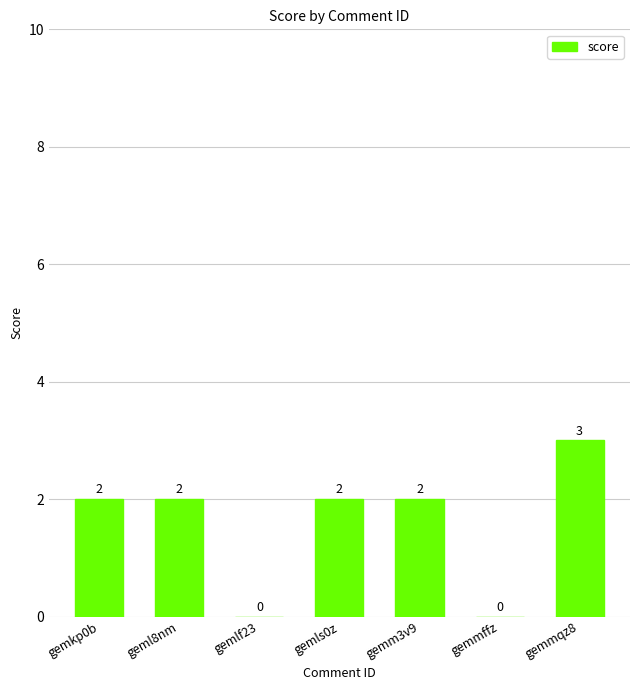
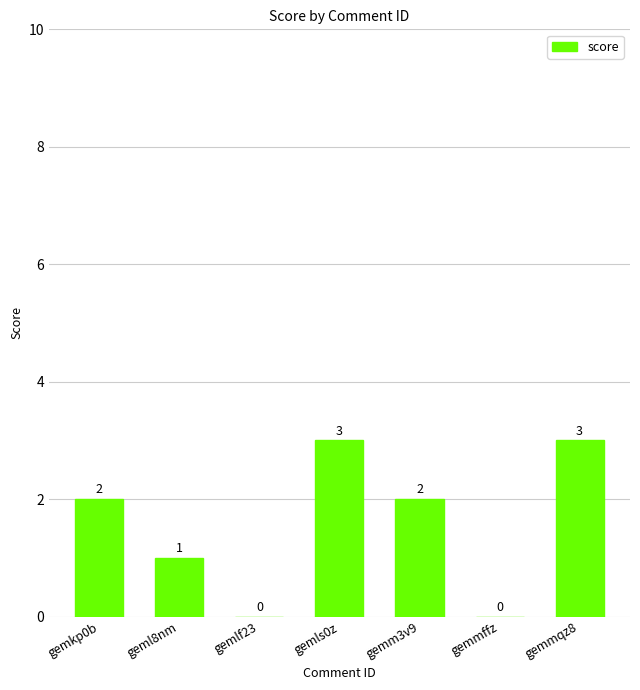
  {
    "gemkp0b": 2,
-   "geml8nm": 2,
+   "geml8nm": 1,
    "gemlf23": 0,
-   "gemls0z": 2,
+   "gemls0z": 3,
    "gemm3v9": 2,
    "gemmffz": 0,
    "gemmqz8": 3
  }
